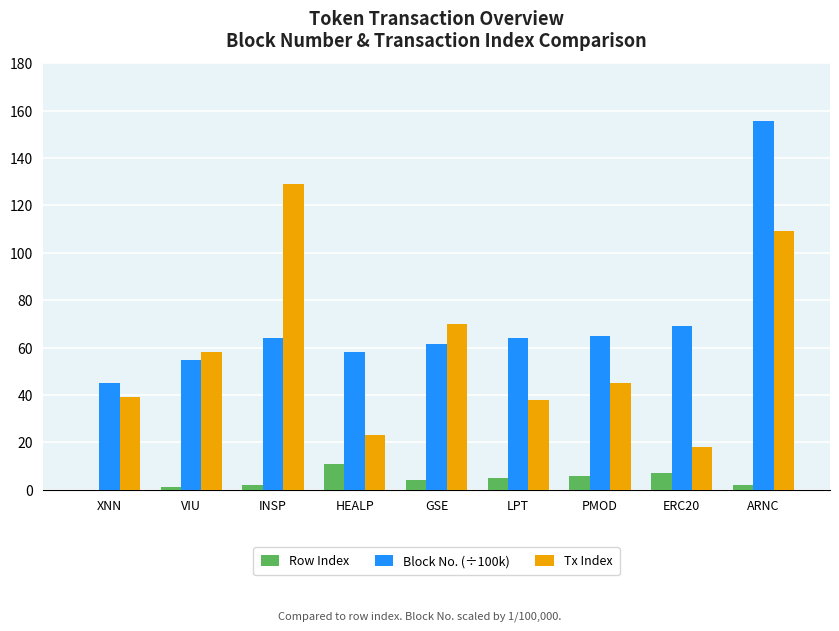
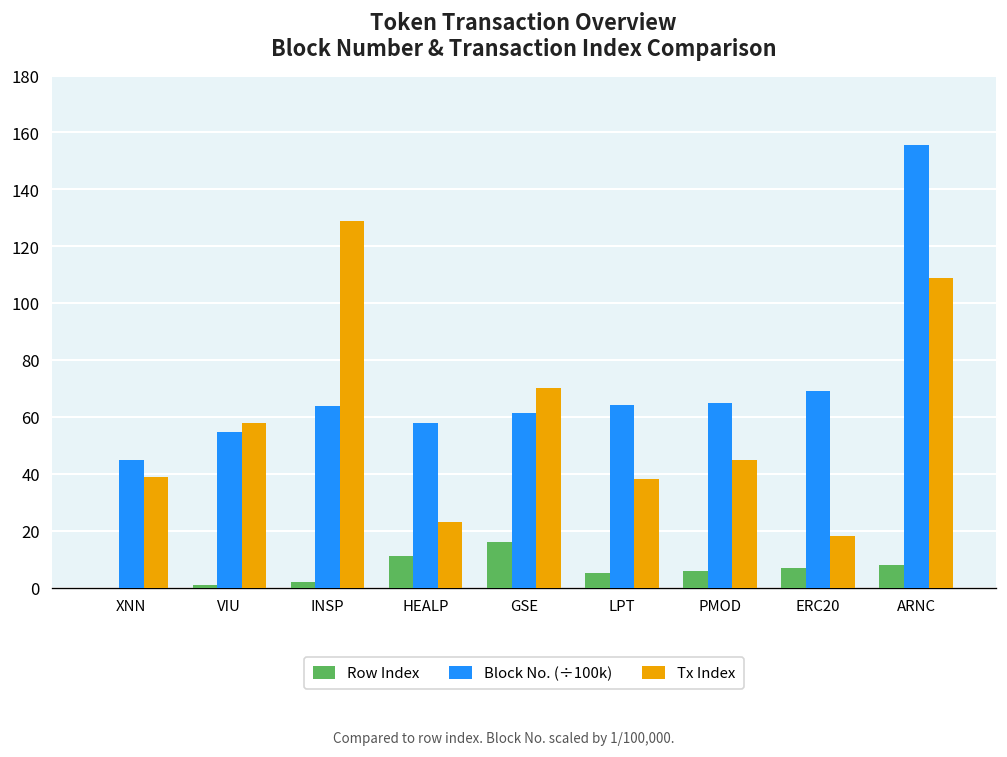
  {
    "Row Index": {
      "XNN": 0,
      "INSP": 2,
      "HEALP": 11,
-     "GSE": 4,
+     "GSE": 16,
      "LPT": 5,
      "PMOD": 6,
      "ERC20": 7,
-     "ARNC": 2
+     "ARNC": 8
    },
    "Block No. (÷100k)": {
      "XNN": 45,
      "VIU": 55,
      "INSP": 64,
      "HEALP": 58,
      "GSE": 61,
      "LPT": 64,
      "PMOD": 65,
      "ERC20": 69,
      "ARNC": 156
    },
    "Tx Index": {
      "XNN": 39,
      "VIU": 58,
      "INSP": 129,
      "HEALP": 23,
      "GSE": 70,
      "LPT": 38,
      "PMOD": 45,
      "ERC20": 18,
      "ARNC": 109
    }
  }
